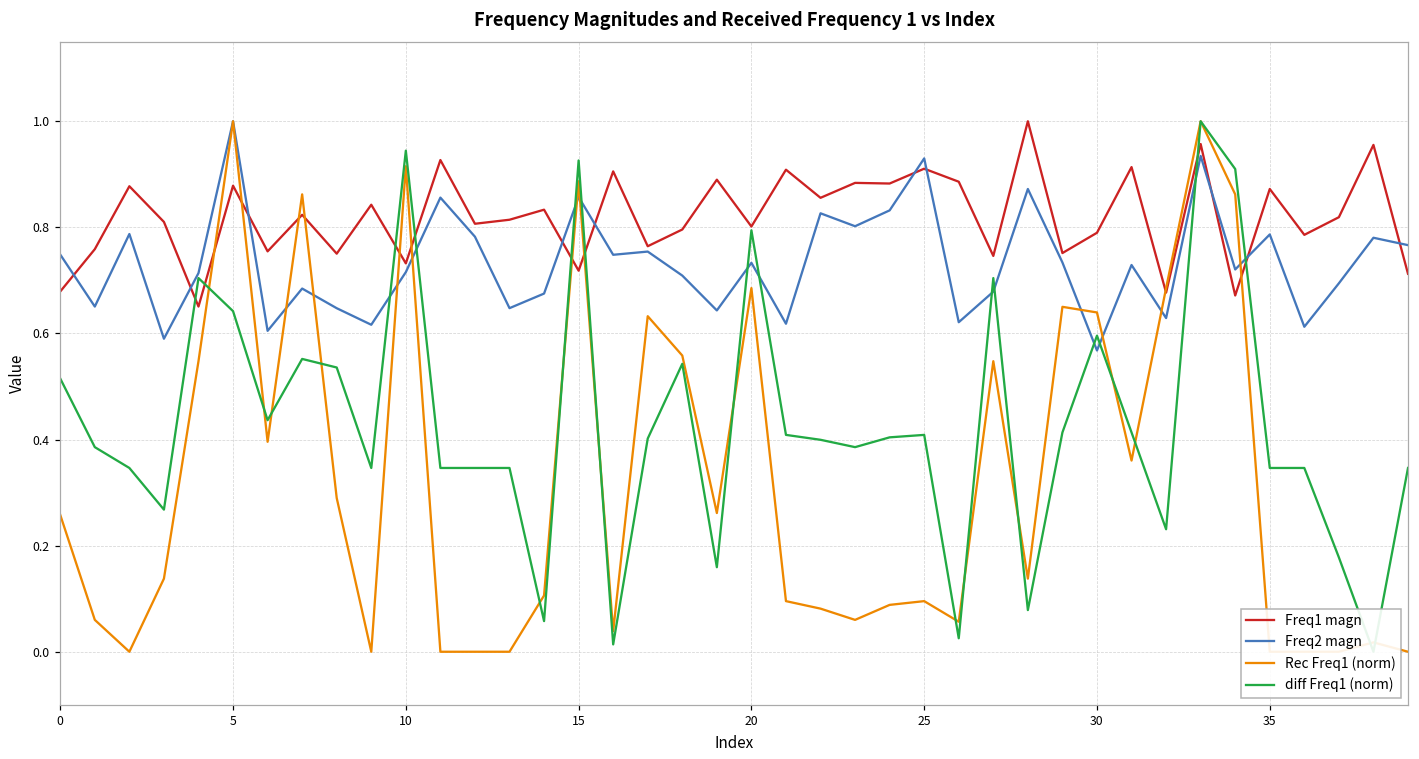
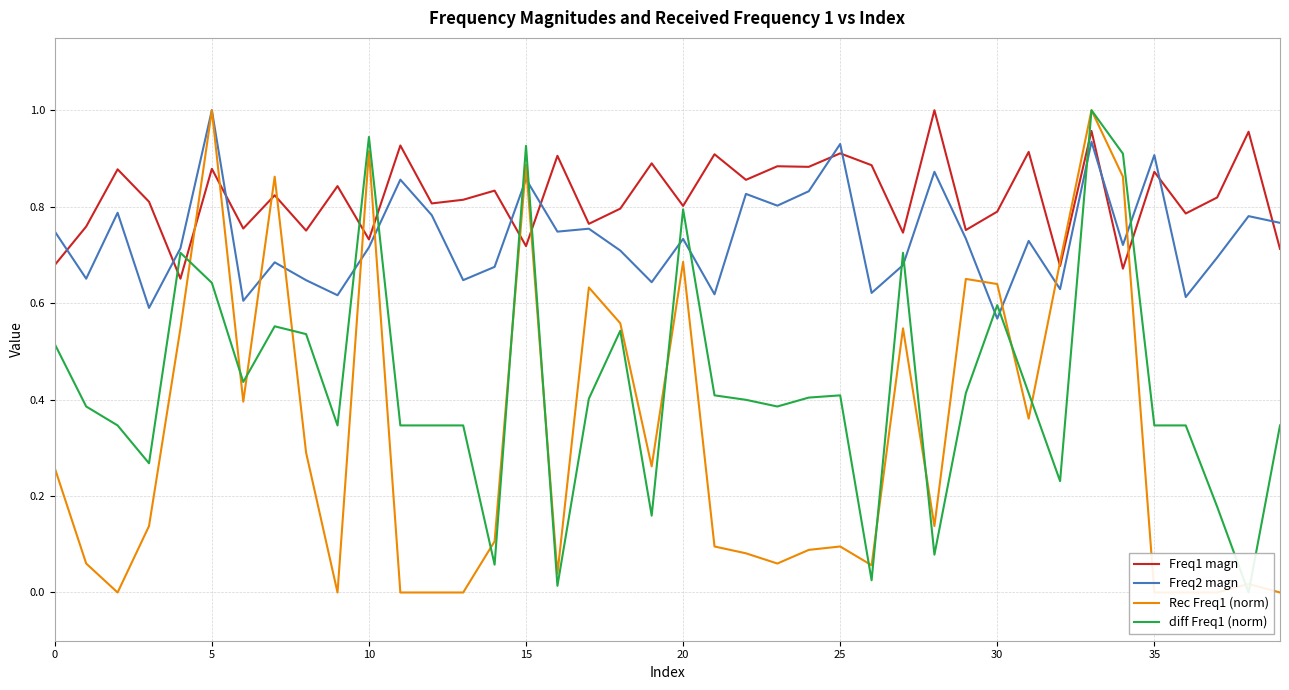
  {
    "Freq1 magn": {
      "0": 0.68,
      "5": 0.88,
      "10": 0.73,
      "15": 0.72,
      "20": 0.80,
      "25": 0.91,
      "30": 0.79,
      "35": 0.87
    },
    "Freq2 magn": {
      "0": 0.75,
      "10": 0.72,
      "15": 0.86,
      "20": 0.73,
      "25": 0.93,
      "30": 0.57,
-     "35": 0.79
+     "35": 0.91
    },
    "Rec Freq1 (norm)": {
      "0": 0.26,
      "10": 0.92,
      "15": 0.89,
      "20": 0.69,
      "25": 0.10,
      "30": 0.64
    },
    "diff Freq1 (norm)": {
      "0": 0.52,
      "5": 0.64,
      "10": 0.94,
      "15": 0.93,
      "20": 0.79,
      "25": 0.41,
      "30": 0.60,
      "35": 0.35
    }
  }
